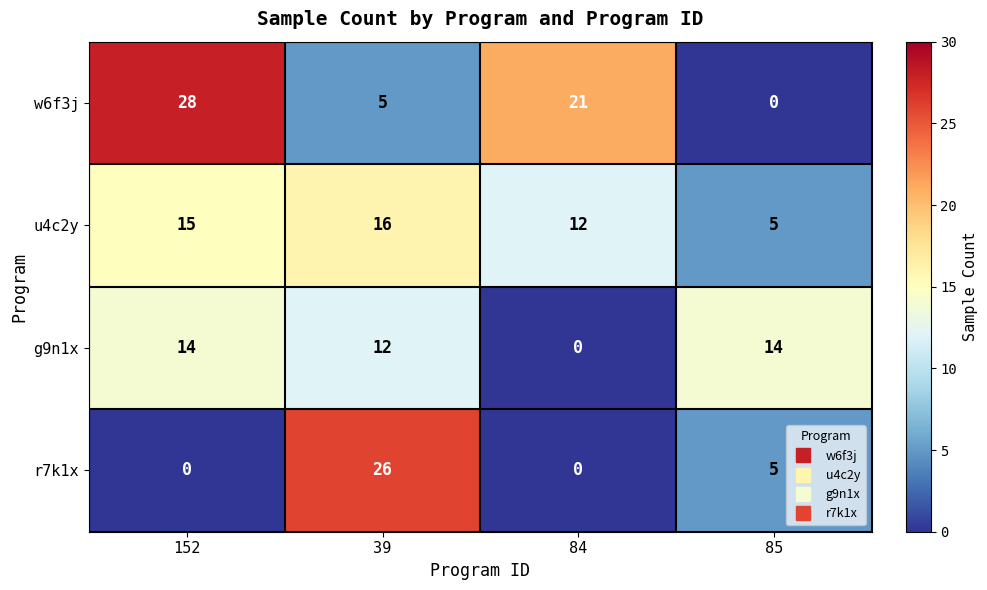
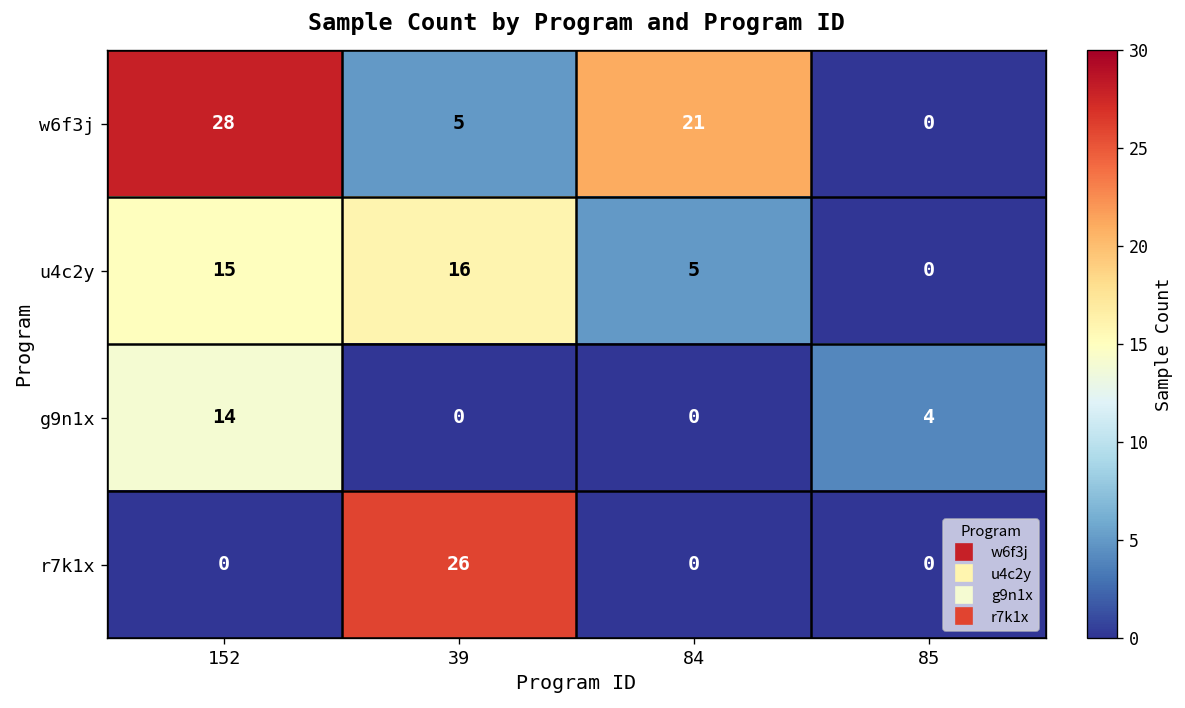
  {
    "w6f3j": {
      "152": 28,
      "39": 5,
      "84": 21,
      "85": 0
    },
    "u4c2y": {
      "152": 15,
      "39": 16,
-     "84": 12,
-     "85": 5
+     "84": 5,
+     "85": 0
    },
    "g9n1x": {
      "152": 14,
-     "39": 12,
+     "39": 0,
      "84": 0,
-     "85": 14
+     "85": 4
    },
    "r7k1x": {
      "152": 0,
      "39": 26,
      "84": 0,
-     "85": 5
+     "85": 0
    }
  }
